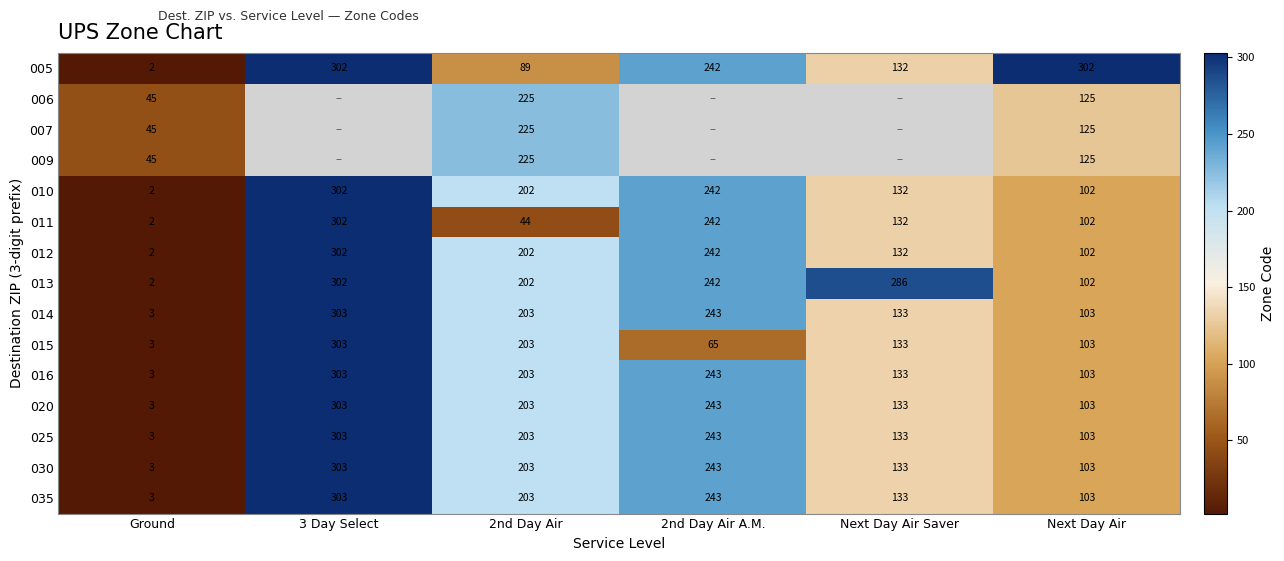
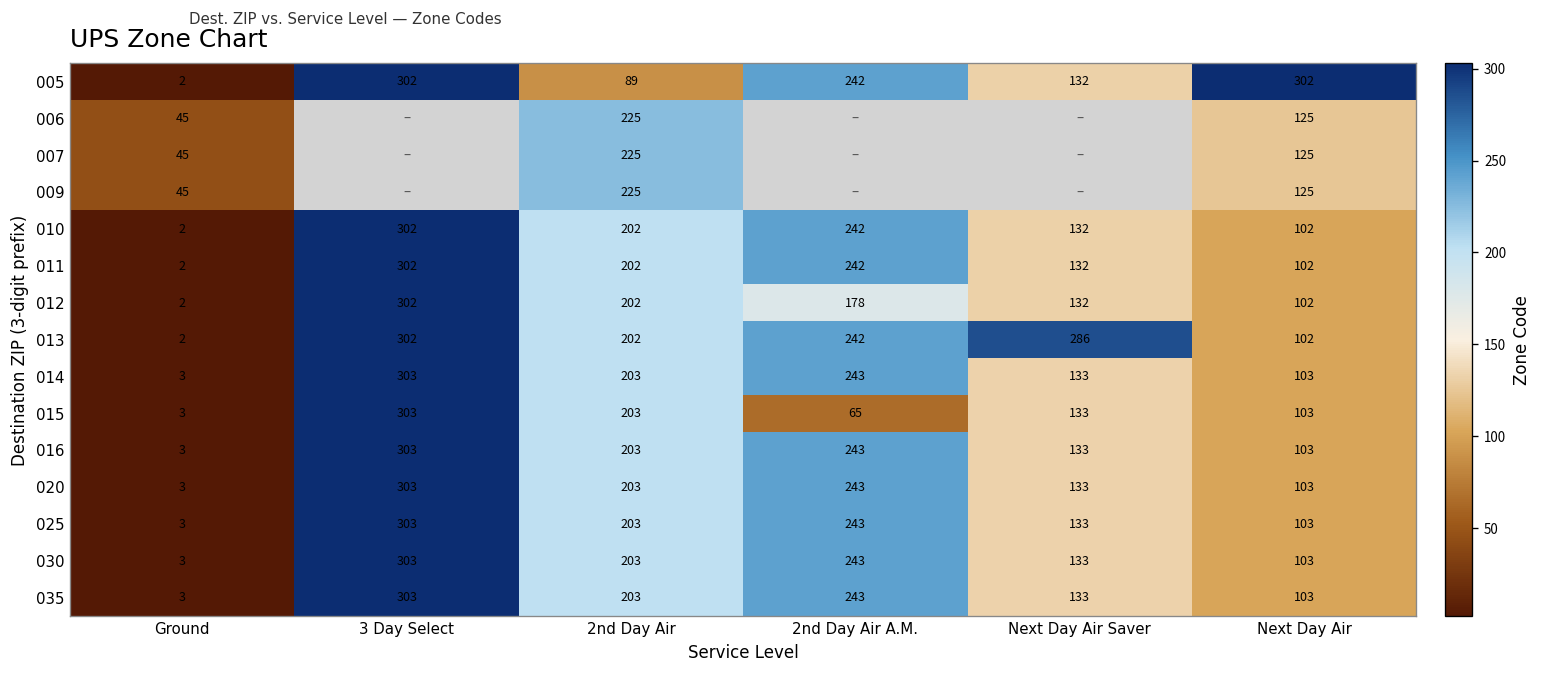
  {
    "005": {
      "Ground": 2,
      "3 Day Select": 302,
      "2nd Day Air": 89,
      "2nd Day Air A.M.": 242,
      "Next Day Air Saver": 132,
      "Next Day Air": 302
    },
    "006": {
      "Ground": 45,
      "2nd Day Air": 225,
      "Next Day Air": 125
    },
    "007": {
      "Ground": 45,
      "2nd Day Air": 225,
      "Next Day Air": 125
    },
    "009": {
      "Ground": 45,
      "2nd Day Air": 225,
      "Next Day Air": 125
    },
    "010": {
      "Ground": 2,
      "3 Day Select": 302,
      "2nd Day Air": 202,
      "2nd Day Air A.M.": 242,
      "Next Day Air Saver": 132,
      "Next Day Air": 102
    },
    "011": {
      "Ground": 2,
      "3 Day Select": 302,
-     "2nd Day Air": 44,
+     "2nd Day Air": 202,
      "2nd Day Air A.M.": 242,
      "Next Day Air Saver": 132,
      "Next Day Air": 102
    },
    "012": {
      "Ground": 2,
      "3 Day Select": 302,
      "2nd Day Air": 202,
-     "2nd Day Air A.M.": 242,
+     "2nd Day Air A.M.": 178,
      "Next Day Air Saver": 132,
      "Next Day Air": 102
    },
    "013": {
      "Ground": 2,
      "3 Day Select": 302,
      "2nd Day Air": 202,
      "2nd Day Air A.M.": 242,
      "Next Day Air Saver": 286,
      "Next Day Air": 102
    },
    "014": {
      "Ground": 3,
      "3 Day Select": 303,
      "2nd Day Air": 203,
      "2nd Day Air A.M.": 243,
      "Next Day Air Saver": 133,
      "Next Day Air": 103
    },
    "015": {
      "Ground": 3,
      "3 Day Select": 303,
      "2nd Day Air": 203,
      "2nd Day Air A.M.": 65,
      "Next Day Air Saver": 133,
      "Next Day Air": 103
    },
    "016": {
      "Ground": 3,
      "3 Day Select": 303,
      "2nd Day Air": 203,
      "2nd Day Air A.M.": 243,
      "Next Day Air Saver": 133,
      "Next Day Air": 103
    },
    "020": {
      "Ground": 3,
      "3 Day Select": 303,
      "2nd Day Air": 203,
      "2nd Day Air A.M.": 243,
      "Next Day Air Saver": 133,
      "Next Day Air": 103
    },
    "025": {
      "Ground": 3,
      "3 Day Select": 303,
      "2nd Day Air": 203,
      "2nd Day Air A.M.": 243,
      "Next Day Air Saver": 133,
      "Next Day Air": 103
    },
    "030": {
      "Ground": 3,
      "3 Day Select": 303,
      "2nd Day Air": 203,
      "2nd Day Air A.M.": 243,
      "Next Day Air Saver": 133,
      "Next Day Air": 103
    },
    "035": {
      "Ground": 3,
      "3 Day Select": 303,
      "2nd Day Air": 203,
      "2nd Day Air A.M.": 243,
      "Next Day Air Saver": 133,
      "Next Day Air": 103
    }
  }
